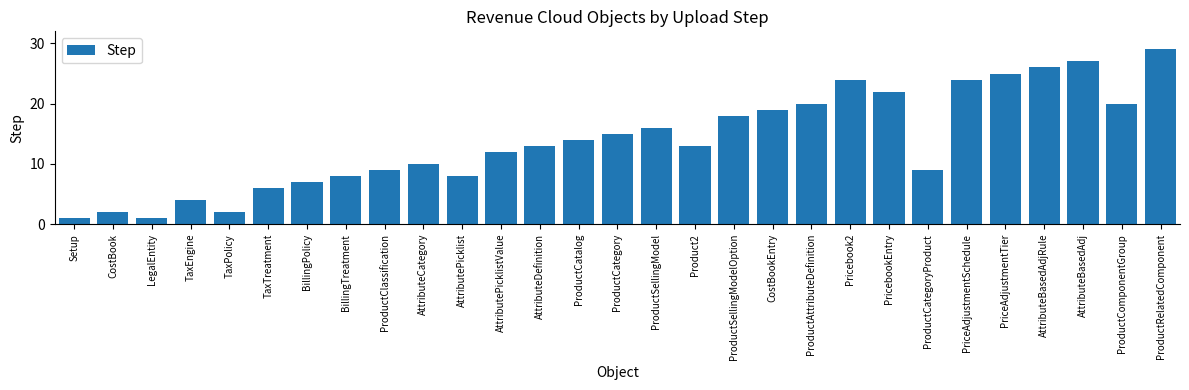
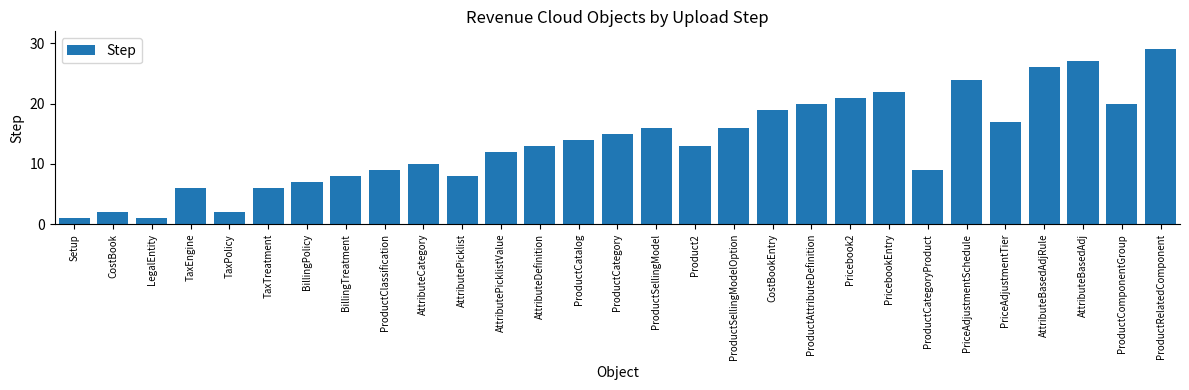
  {
    "Setup": 1,
    "CostBook": 2,
    "LegalEntity": 1,
-   "TaxEngine": 4,
+   "TaxEngine": 6,
    "TaxPolicy": 2,
    "TaxTreatment": 6,
    "BillingPolicy": 7,
    "BillingTreatment": 8,
    "ProductClassification": 9,
    "AttributeCategory": 10,
    "AttributePicklist": 8,
    "AttributePicklistValue": 12,
    "AttributeDefinition": 13,
    "ProductCatalog": 14,
    "ProductCategory": 15,
    "ProductSellingModel": 16,
    "Product2": 13,
-   "ProductSellingModelOption": 18,
+   "ProductSellingModelOption": 16,
    "CostBookEntry": 19,
    "ProductAttributeDefinition": 20,
-   "Pricebook2": 24,
+   "Pricebook2": 21,
    "PricebookEntry": 22,
    "ProductCategoryProduct": 9,
    "PriceAdjustmentSchedule": 24,
-   "PriceAdjustmentTier": 25,
+   "PriceAdjustmentTier": 17,
    "AttributeBasedAdjRule": 26,
    "AttributeBasedAdj": 27,
    "ProductComponentGroup": 20,
    "ProductRelatedComponent": 29
  }
